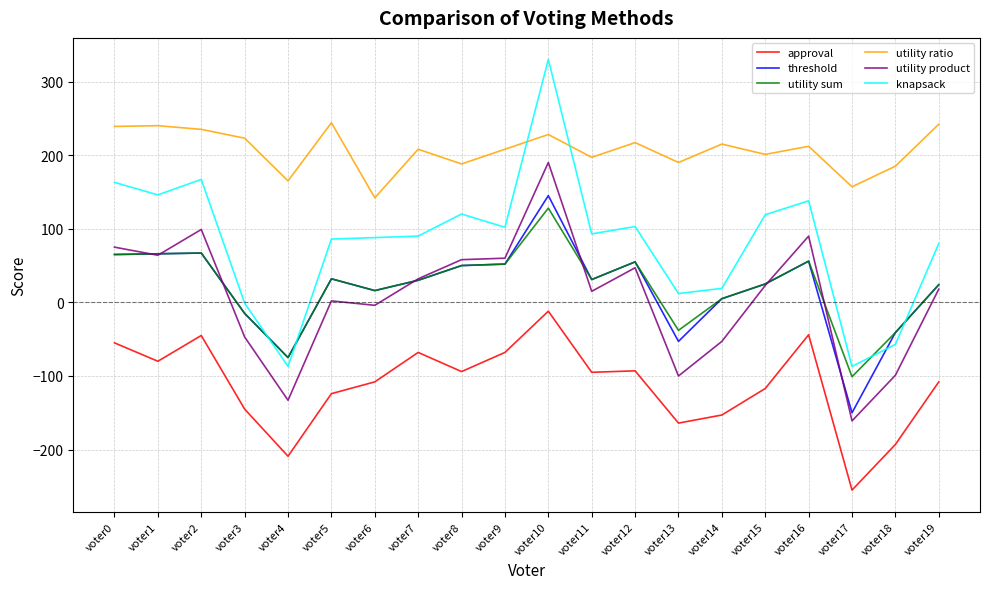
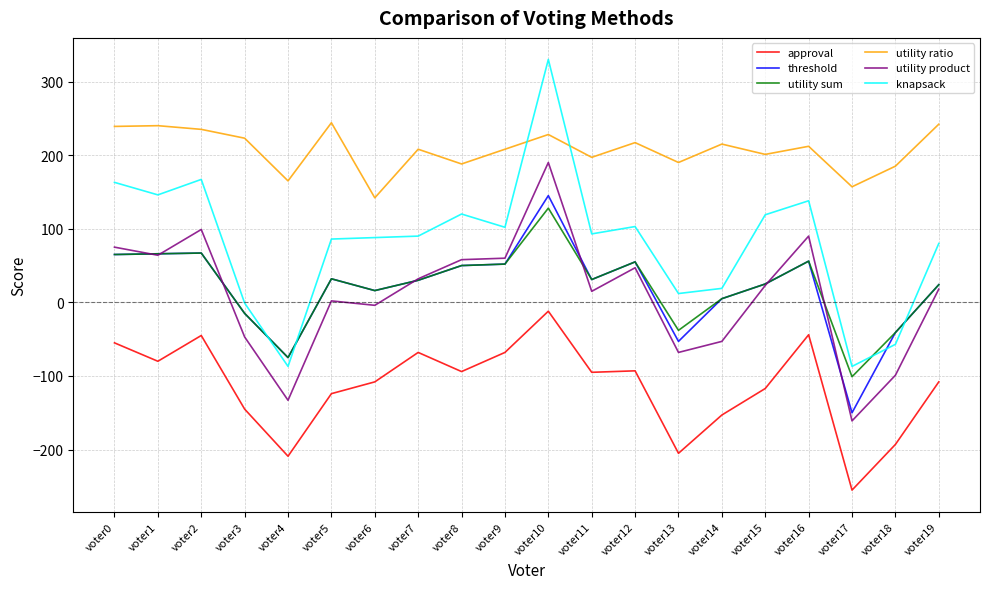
  {
    "approval": {
      "voter0": -60,
      "voter1": -80,
      "voter2": -50,
      "voter3": -150,
      "voter4": -210,
      "voter5": -120,
      "voter6": -110,
      "voter7": -70,
      "voter8": -90,
      "voter9": -70,
      "voter10": -10,
      "voter11": -100,
      "voter12": -90,
-     "voter13": -160,
+     "voter13": -210,
      "voter14": -150,
      "voter15": -120,
      "voter16": -40,
      "voter17": -260,
      "voter18": -190,
      "voter19": -110
    },
    "threshold": {
      "voter10": 150,
      "voter13": -50,
      "voter17": -150
    },
    "utility sum": {
      "voter10": 130,
      "voter13": -40,
      "voter17": -100
    },
    "utility ratio": {
      "voter0": 240,
      "voter1": 240,
      "voter2": 240,
      "voter3": 220,
      "voter4": 170,
      "voter5": 240,
      "voter6": 140,
      "voter7": 210,
      "voter8": 190,
      "voter9": 210,
      "voter10": 230,
      "voter11": 200,
      "voter12": 220,
      "voter13": 190,
      "voter14": 220,
      "voter15": 200,
      "voter16": 210,
      "voter17": 160,
      "voter18": 190,
      "voter19": 240
    },
    "utility product": {
      "voter0": 80,
      "voter2": 100,
      "voter3": -50,
      "voter4": -130,
      "voter5": 0,
      "voter6": 0,
      "voter8": 60,
      "voter9": 60,
      "voter10": 190,
      "voter11": 20,
      "voter12": 50,
-     "voter13": -100,
+     "voter13": -70,
      "voter14": -50,
      "voter16": 90,
      "voter17": -160,
      "voter18": -100,
      "voter19": 20
    },
    "knapsack": {
      "voter0": 160,
      "voter1": 150,
      "voter2": 170,
      "voter3": 0,
      "voter4": -90,
      "voter5": 90,
      "voter6": 90,
      "voter7": 90,
      "voter8": 120,
      "voter9": 100,
      "voter10": 330,
      "voter11": 90,
      "voter12": 100,
      "voter13": 10,
      "voter14": 20,
      "voter15": 120,
      "voter16": 140,
      "voter17": -90,
      "voter18": -60,
      "voter19": 80
    }
  }
